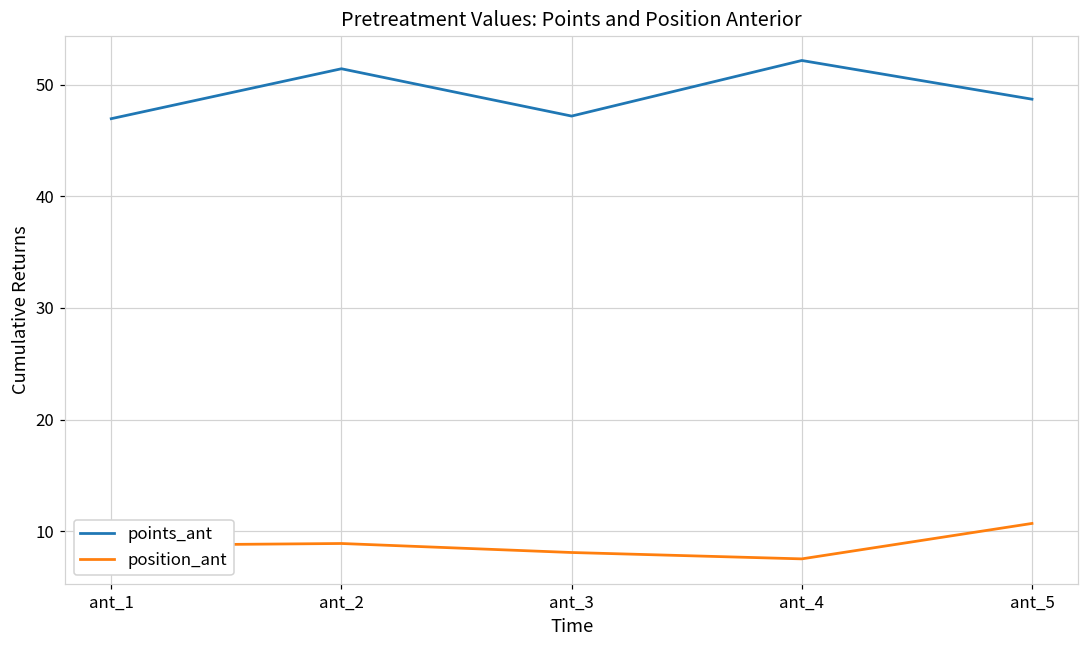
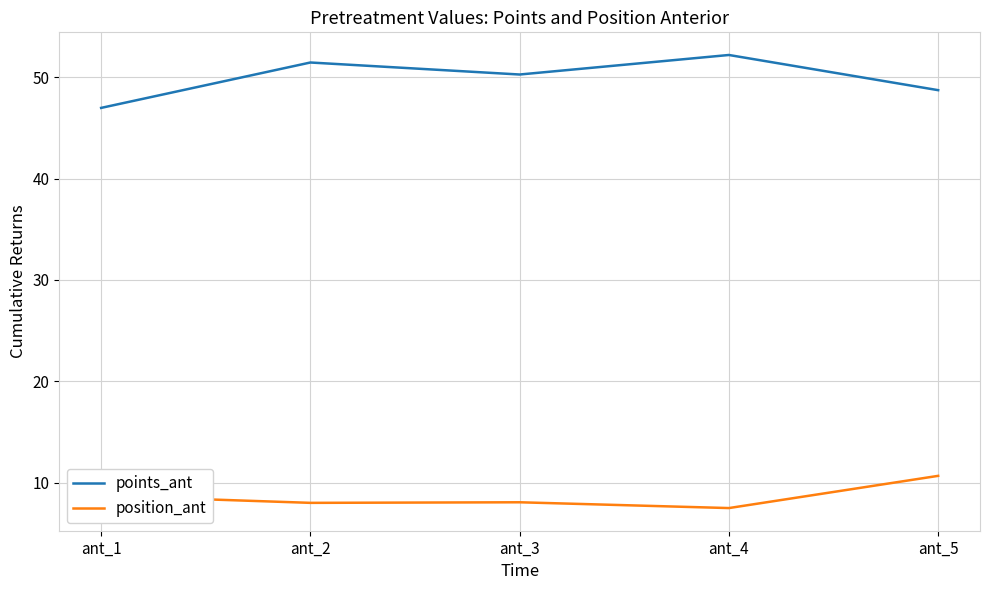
  {
    "points_ant": {
      "ant_1": 47.0,
      "ant_2": 51.4,
-     "ant_3": 47.2,
+     "ant_3": 50.3,
      "ant_4": 52.2,
      "ant_5": 48.7
    },
    "position_ant": {
-     "ant_2": 8.9,
+     "ant_2": 8.0,
      "ant_3": 8.1,
      "ant_4": 7.5,
      "ant_5": 10.7
    }
  }
